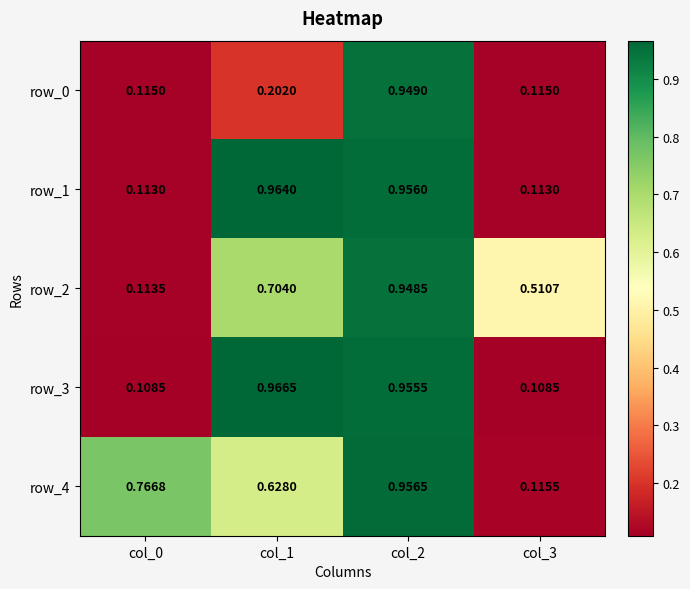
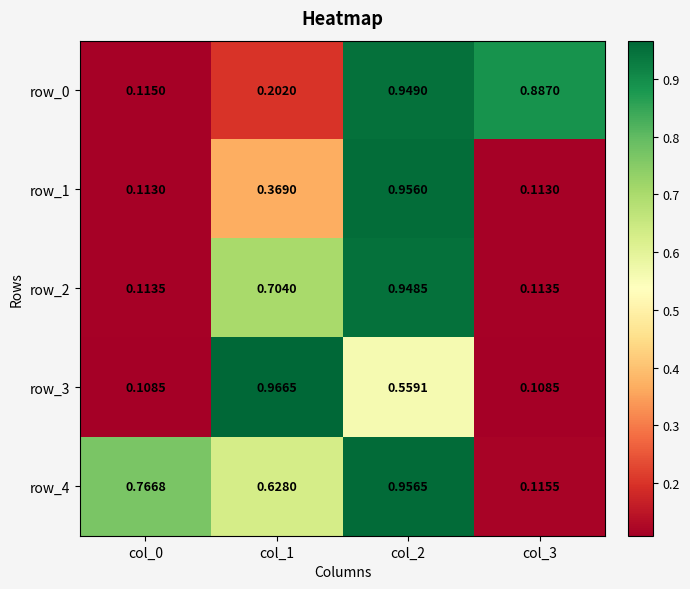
  {
    "row_0": {
      "col_0": 0.1150,
      "col_1": 0.2020,
      "col_2": 0.9490,
-     "col_3": 0.1150
+     "col_3": 0.8870
    },
    "row_1": {
      "col_0": 0.1130,
-     "col_1": 0.9640,
+     "col_1": 0.3690,
      "col_2": 0.9560,
      "col_3": 0.1130
    },
    "row_2": {
      "col_0": 0.1135,
      "col_1": 0.7040,
      "col_2": 0.9485,
-     "col_3": 0.5107
+     "col_3": 0.1135
    },
    "row_3": {
      "col_0": 0.1085,
      "col_1": 0.9665,
-     "col_2": 0.9555,
+     "col_2": 0.5591,
      "col_3": 0.1085
    },
    "row_4": {
      "col_0": 0.7668,
      "col_1": 0.6280,
      "col_2": 0.9565,
      "col_3": 0.1155
    }
  }
